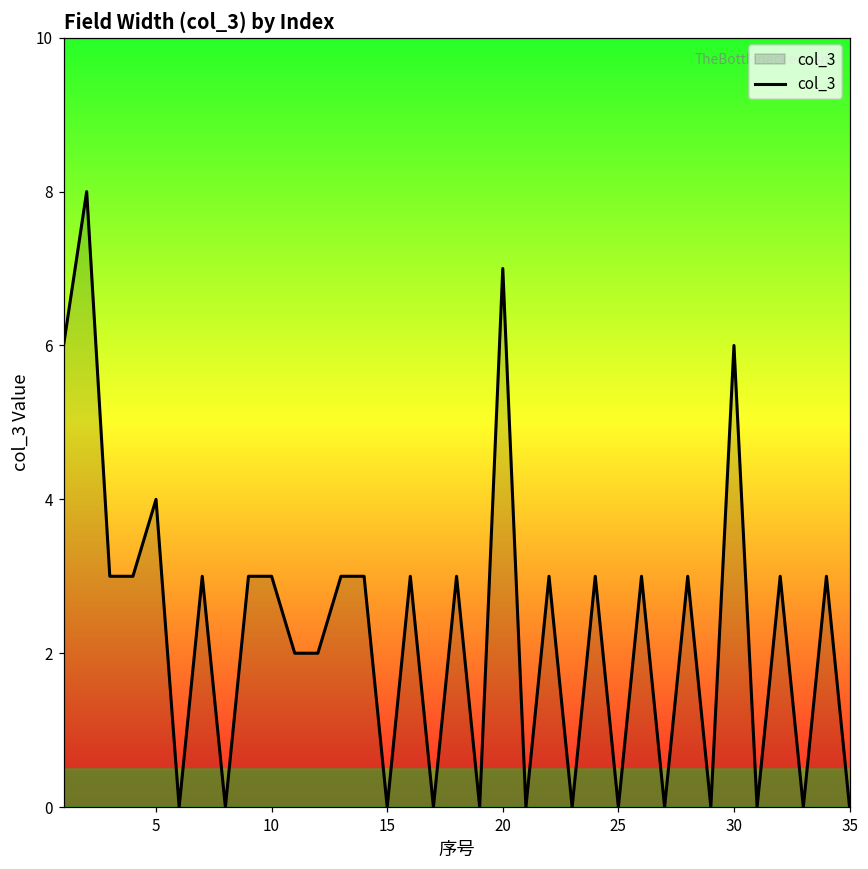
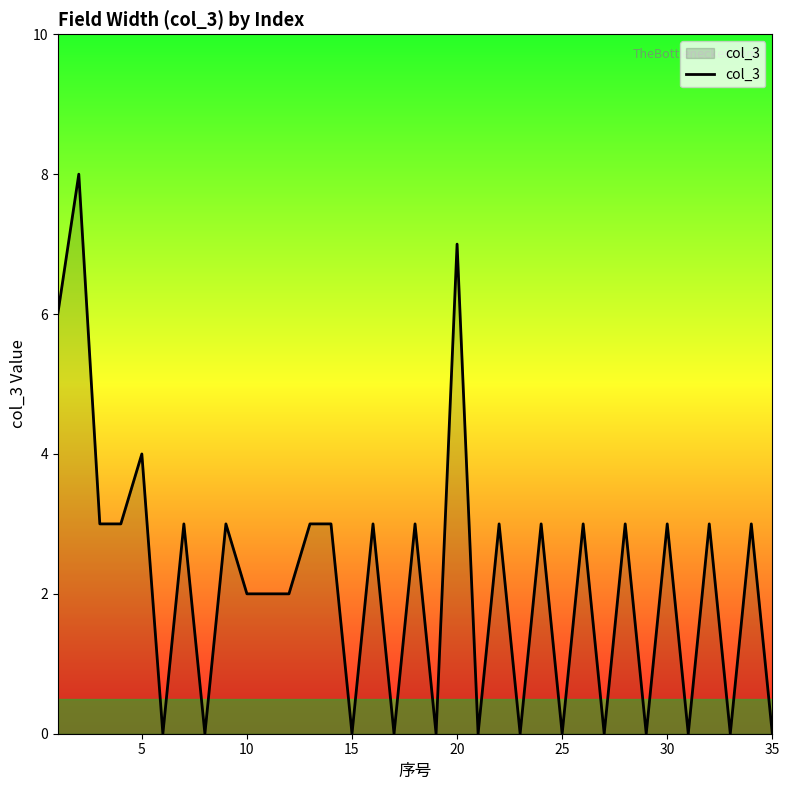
  {
    "5": 4,
-   "10": 3,
+   "10": 2,
    "20": 7,
-   "30": 6
+   "30": 3
  }
